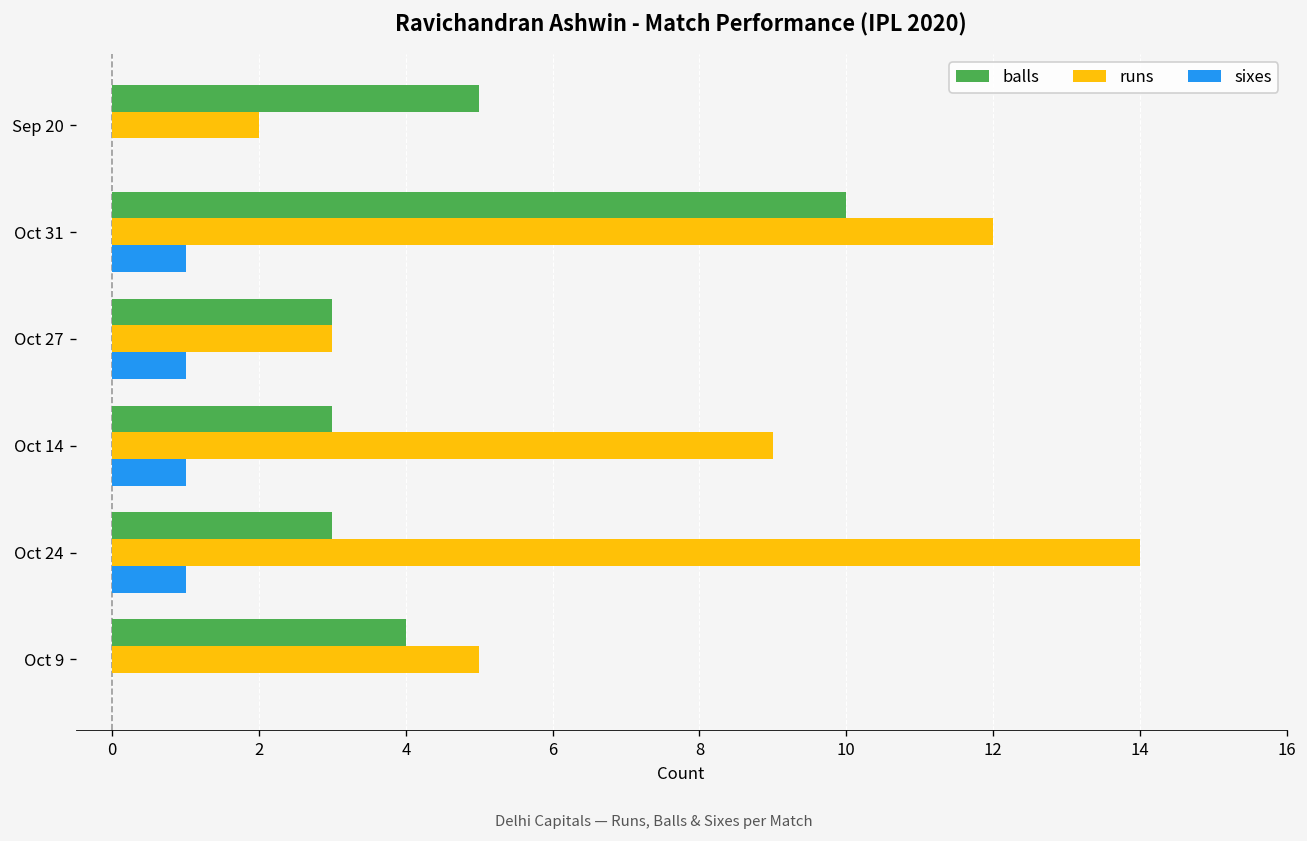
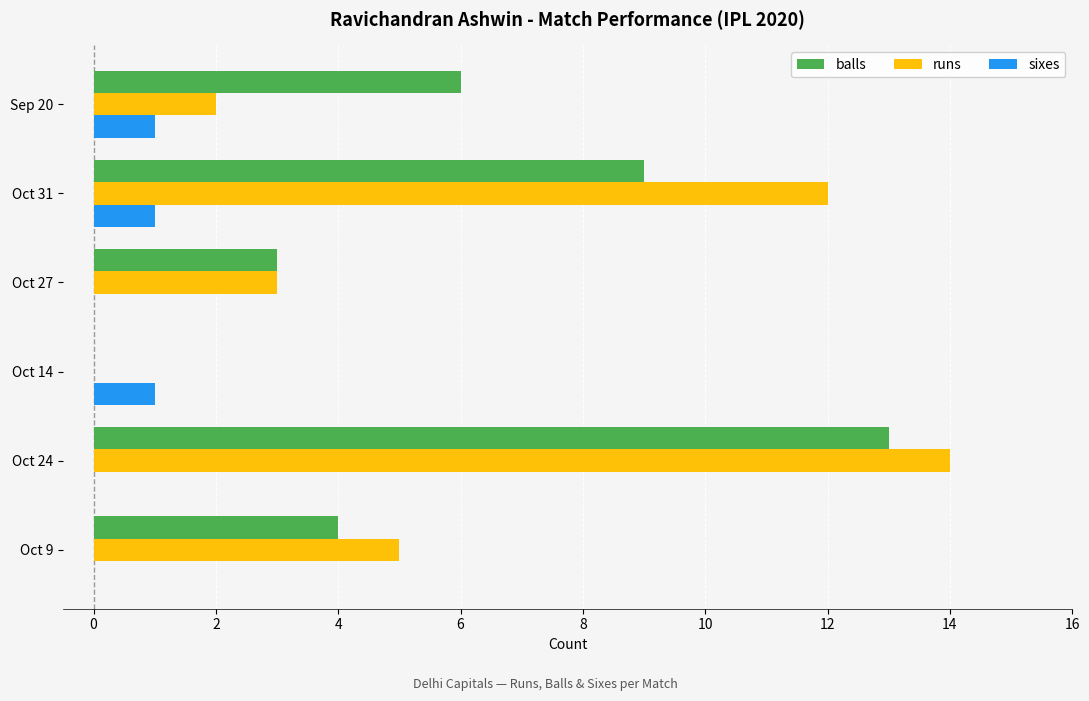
  {
    "balls": {
-     "Sep 20": 5,
-     "Oct 31": 10,
+     "Sep 20": 6,
+     "Oct 31": 9,
      "Oct 27": 3,
-     "Oct 14": 3,
-     "Oct 24": 3,
+     "Oct 14": 0,
+     "Oct 24": 13,
      "Oct 9": 4
    },
    "runs": {
      "Sep 20": 2,
      "Oct 31": 12,
      "Oct 27": 3,
-     "Oct 14": 9,
+     "Oct 14": 0,
      "Oct 24": 14,
      "Oct 9": 5
    },
    "sixes": {
-     "Sep 20": 0,
+     "Sep 20": 1,
      "Oct 31": 1,
-     "Oct 27": 1,
+     "Oct 27": 0,
      "Oct 14": 1,
-     "Oct 24": 1,
+     "Oct 24": 0,
      "Oct 9": 0
    }
  }
